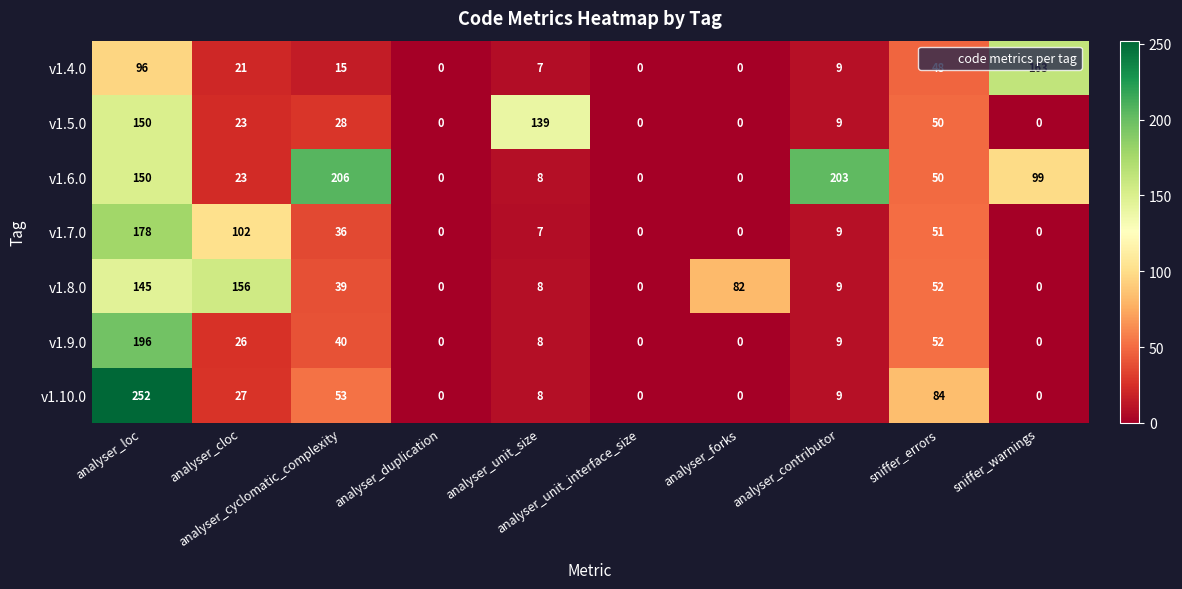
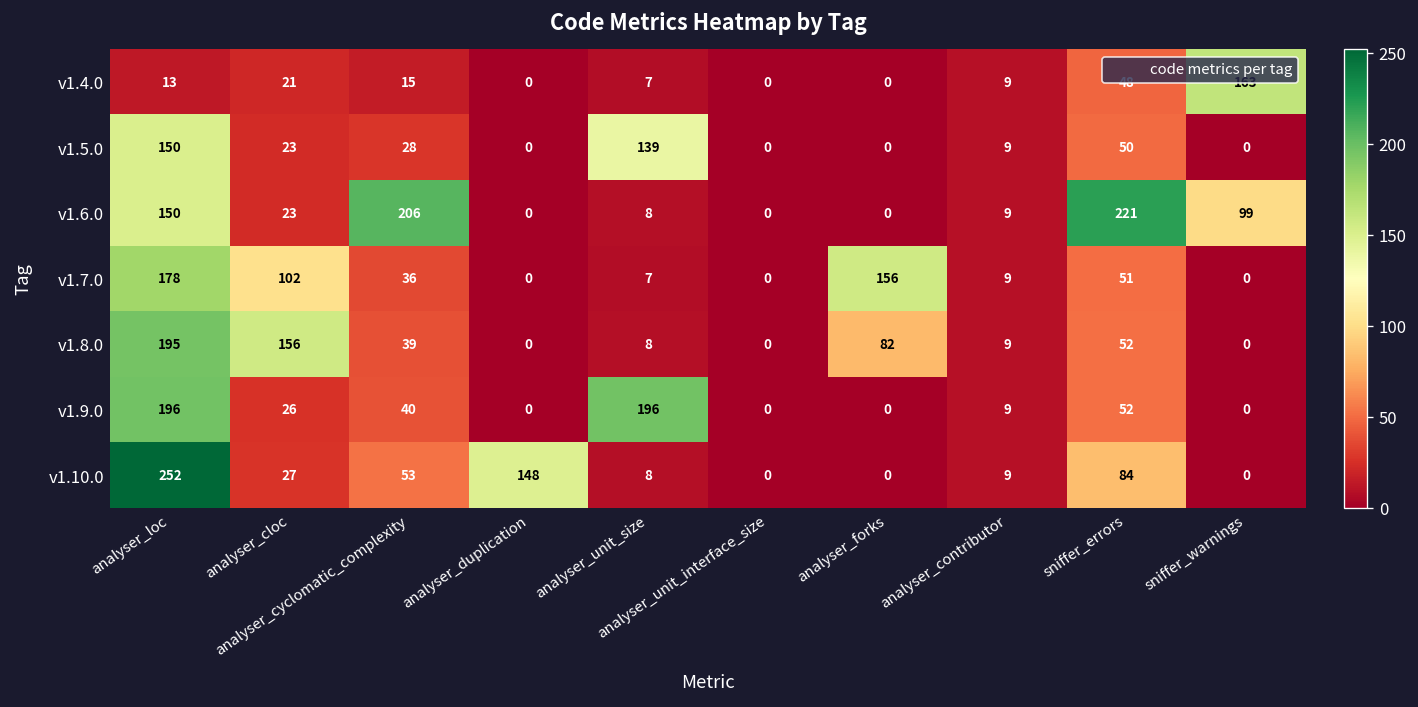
  {
    "v1.4.0": {
-     "analyser_loc": 96,
+     "analyser_loc": 13,
      "analyser_cloc": 21,
      "analyser_cyclomatic_complexity": 15,
      "analyser_duplication": 0,
      "analyser_unit_size": 7,
      "analyser_unit_interface_size": 0,
      "analyser_forks": 0,
      "analyser_contributor": 9
    },
    "v1.5.0": {
      "analyser_loc": 150,
      "analyser_cloc": 23,
      "analyser_cyclomatic_complexity": 28,
      "analyser_duplication": 0,
      "analyser_unit_size": 139,
      "analyser_unit_interface_size": 0,
      "analyser_forks": 0,
      "analyser_contributor": 9,
      "sniffer_errors": 50,
      "sniffer_warnings": 0
    },
    "v1.6.0": {
      "analyser_loc": 150,
      "analyser_cloc": 23,
      "analyser_cyclomatic_complexity": 206,
      "analyser_duplication": 0,
      "analyser_unit_size": 8,
      "analyser_unit_interface_size": 0,
      "analyser_forks": 0,
-     "analyser_contributor": 203,
-     "sniffer_errors": 50,
+     "analyser_contributor": 9,
+     "sniffer_errors": 221,
      "sniffer_warnings": 99
    },
    "v1.7.0": {
      "analyser_loc": 178,
      "analyser_cloc": 102,
      "analyser_cyclomatic_complexity": 36,
      "analyser_duplication": 0,
      "analyser_unit_size": 7,
      "analyser_unit_interface_size": 0,
-     "analyser_forks": 0,
+     "analyser_forks": 156,
      "analyser_contributor": 9,
      "sniffer_errors": 51,
      "sniffer_warnings": 0
    },
    "v1.8.0": {
-     "analyser_loc": 145,
+     "analyser_loc": 195,
      "analyser_cloc": 156,
      "analyser_cyclomatic_complexity": 39,
      "analyser_duplication": 0,
      "analyser_unit_size": 8,
      "analyser_unit_interface_size": 0,
      "analyser_forks": 82,
      "analyser_contributor": 9,
      "sniffer_errors": 52,
      "sniffer_warnings": 0
    },
    "v1.9.0": {
      "analyser_loc": 196,
      "analyser_cloc": 26,
      "analyser_cyclomatic_complexity": 40,
      "analyser_duplication": 0,
-     "analyser_unit_size": 8,
+     "analyser_unit_size": 196,
      "analyser_unit_interface_size": 0,
      "analyser_forks": 0,
      "analyser_contributor": 9,
      "sniffer_errors": 52,
      "sniffer_warnings": 0
    },
    "v1.10.0": {
      "analyser_loc": 252,
      "analyser_cloc": 27,
      "analyser_cyclomatic_complexity": 53,
-     "analyser_duplication": 0,
+     "analyser_duplication": 148,
      "analyser_unit_size": 8,
      "analyser_unit_interface_size": 0,
      "analyser_forks": 0,
      "analyser_contributor": 9,
      "sniffer_errors": 84,
      "sniffer_warnings": 0
    }
  }
